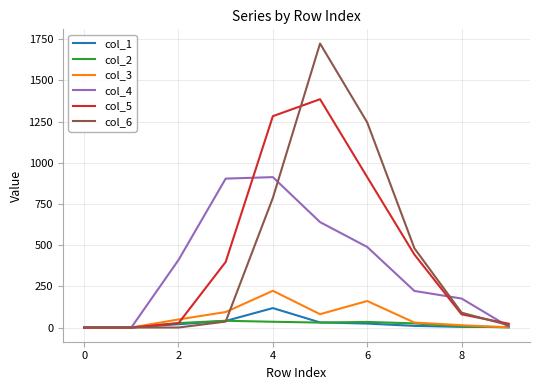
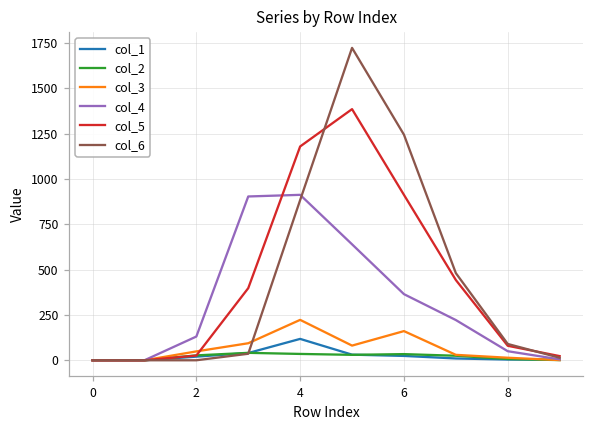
  {
    "col_1": {
      "4": 120
    },
    "col_2": {
      "4": 40
    },
    "col_3": {
      "2": 50,
      "4": 220,
      "6": 160
    },
    "col_4": {
-     "2": 410,
+     "2": 130,
      "4": 910,
-     "6": 490,
-     "8": 180
+     "6": 370,
+     "8": 50
    },
    "col_5": {
-     "4": 1280,
+     "4": 1180,
      "6": 910
    },
    "col_6": {
      "2": 0,
-     "4": 790,
+     "4": 880,
      "6": 1250
    }
  }
